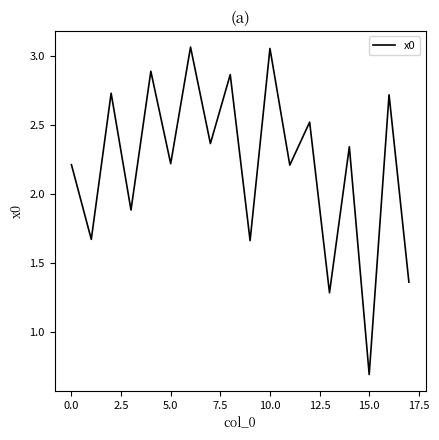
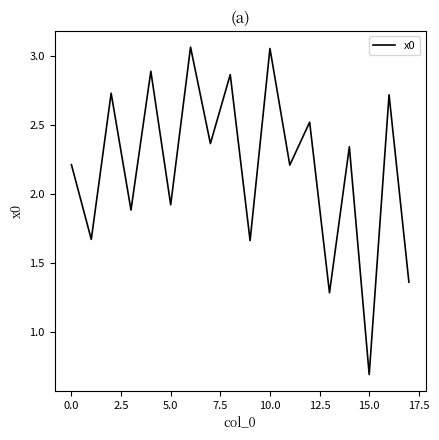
  {
    "0.0": 2.21,
-   "5.0": 2.22,
+   "5.0": 1.92,
    "10.0": 3.05,
    "15.0": 0.69
  }
